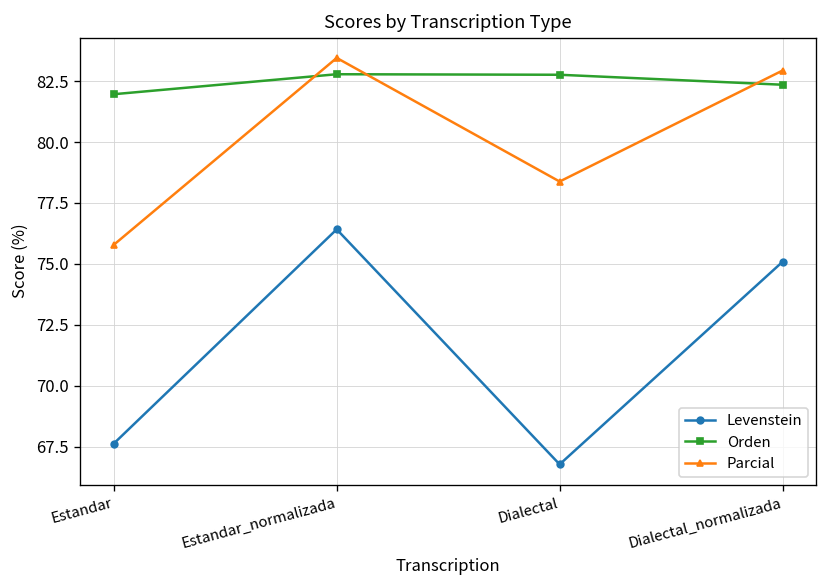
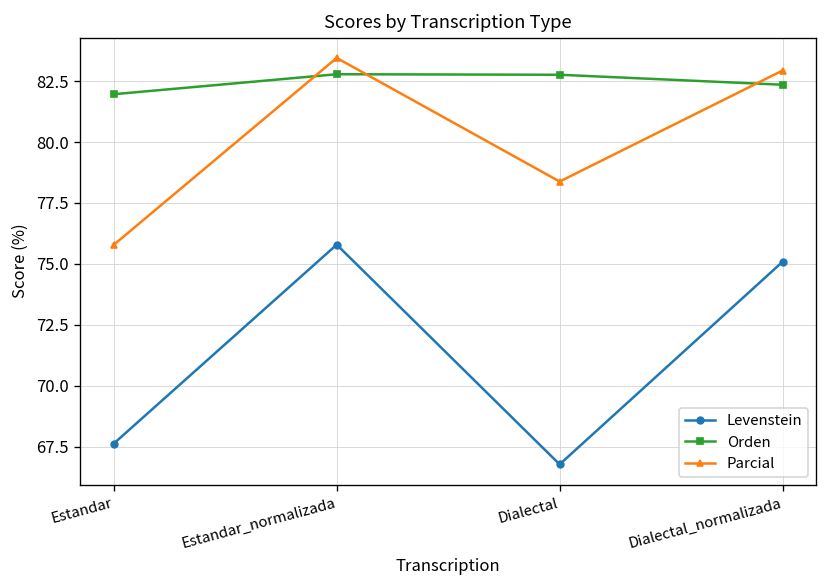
  {
    "Levenstein": {
      "Estandar": 67.6,
-     "Estandar_normalizada": 76.4,
+     "Estandar_normalizada": 75.8,
      "Dialectal": 66.8,
      "Dialectal_normalizada": 75.1
    },
    "Orden": {
      "Estandar": 82.0,
      "Estandar_normalizada": 82.8,
      "Dialectal": 82.8,
      "Dialectal_normalizada": 82.4
    },
    "Parcial": {
      "Estandar": 75.8,
      "Estandar_normalizada": 83.5,
      "Dialectal": 78.4,
      "Dialectal_normalizada": 82.9
    }
  }
